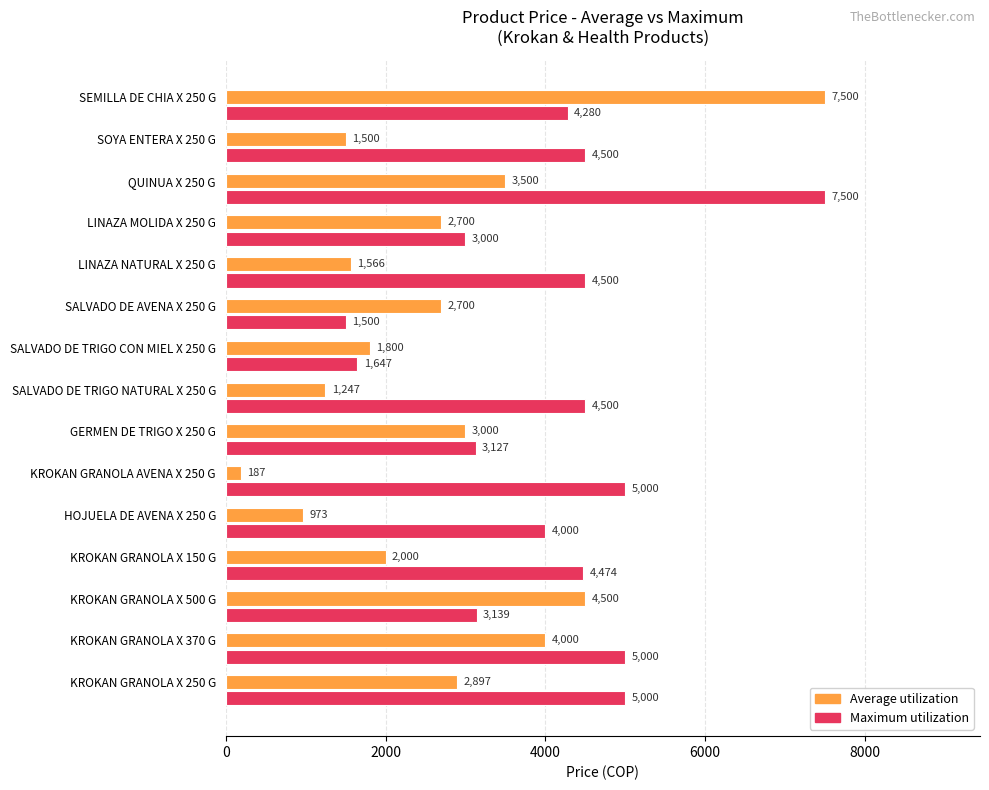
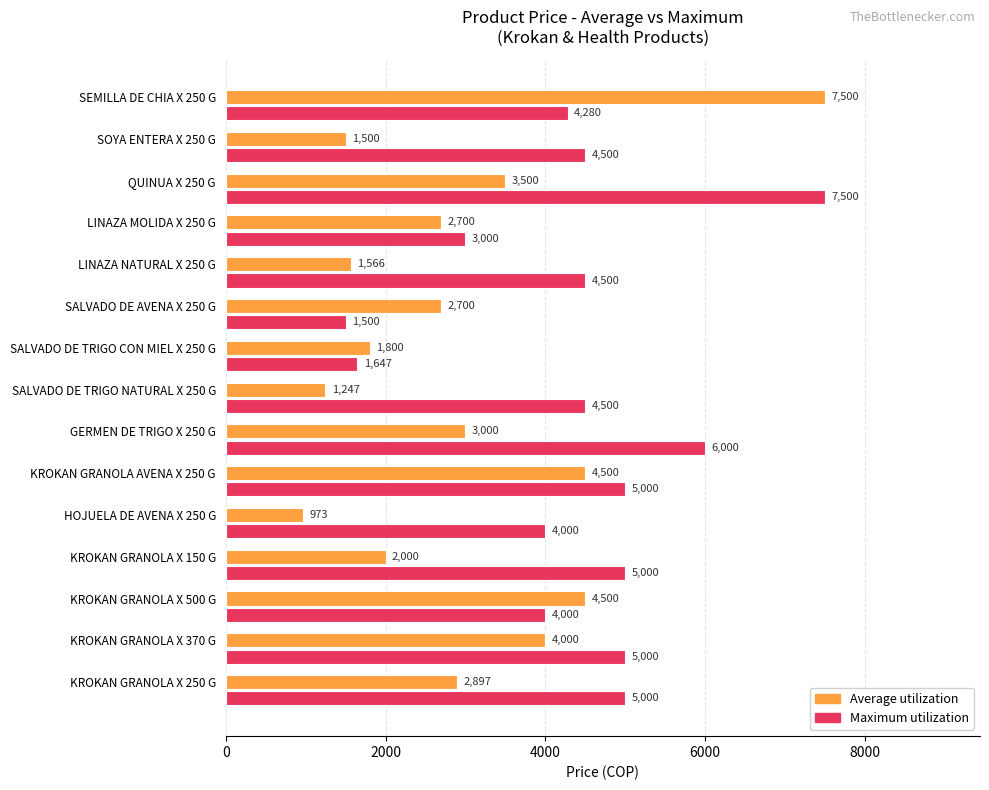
  {
    "Maximum utilization": {
      "SEMILLA DE CHIA X 250 G": "4,280",
      "SOYA ENTERA X 250 G": "4,500",
      "QUINUA X 250 G": "7,500",
      "LINAZA MOLIDA X 250 G": "3,000",
      "LINAZA NATURAL X 250 G": "4,500",
      "SALVADO DE AVENA X 250 G": "1,500",
      "SALVADO DE TRIGO CON MIEL X 250 G": "1,647",
      "SALVADO DE TRIGO NATURAL X 250 G": "4,500",
-     "GERMEN DE TRIGO X 250 G": "3,127",
+     "GERMEN DE TRIGO X 250 G": "6,000",
      "KROKAN GRANOLA AVENA X 250 G": "5,000",
      "HOJUELA DE AVENA X 250 G": "4,000",
-     "KROKAN GRANOLA X 150 G": "4,474",
-     "KROKAN GRANOLA X 500 G": "3,139",
+     "KROKAN GRANOLA X 150 G": "5,000",
+     "KROKAN GRANOLA X 500 G": "4,000",
      "KROKAN GRANOLA X 370 G": "5,000",
      "KROKAN GRANOLA X 250 G": "5,000"
    },
    "Average utilization": {
      "SEMILLA DE CHIA X 250 G": "7,500",
      "SOYA ENTERA X 250 G": "1,500",
      "QUINUA X 250 G": "3,500",
      "LINAZA MOLIDA X 250 G": "2,700",
      "LINAZA NATURAL X 250 G": "1,566",
      "SALVADO DE AVENA X 250 G": "2,700",
      "SALVADO DE TRIGO CON MIEL X 250 G": "1,800",
      "SALVADO DE TRIGO NATURAL X 250 G": "1,247",
      "GERMEN DE TRIGO X 250 G": "3,000",
-     "KROKAN GRANOLA AVENA X 250 G": "187",
+     "KROKAN GRANOLA AVENA X 250 G": "4,500",
      "HOJUELA DE AVENA X 250 G": "973",
      "KROKAN GRANOLA X 150 G": "2,000",
      "KROKAN GRANOLA X 500 G": "4,500",
      "KROKAN GRANOLA X 370 G": "4,000",
      "KROKAN GRANOLA X 250 G": "2,897"
    }
  }
